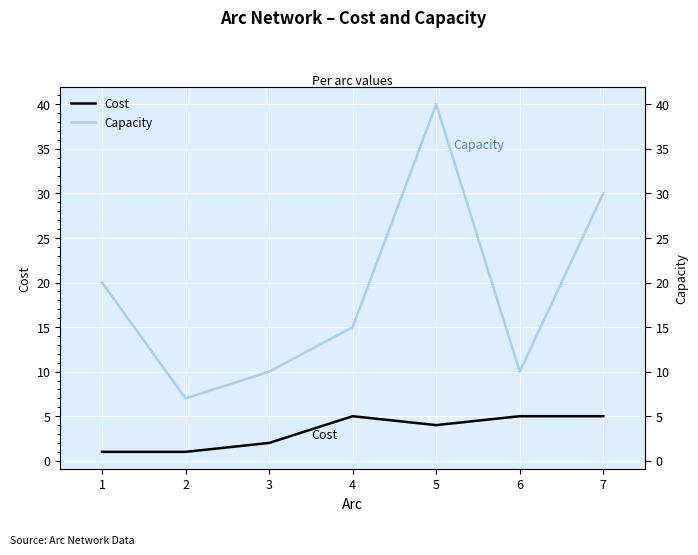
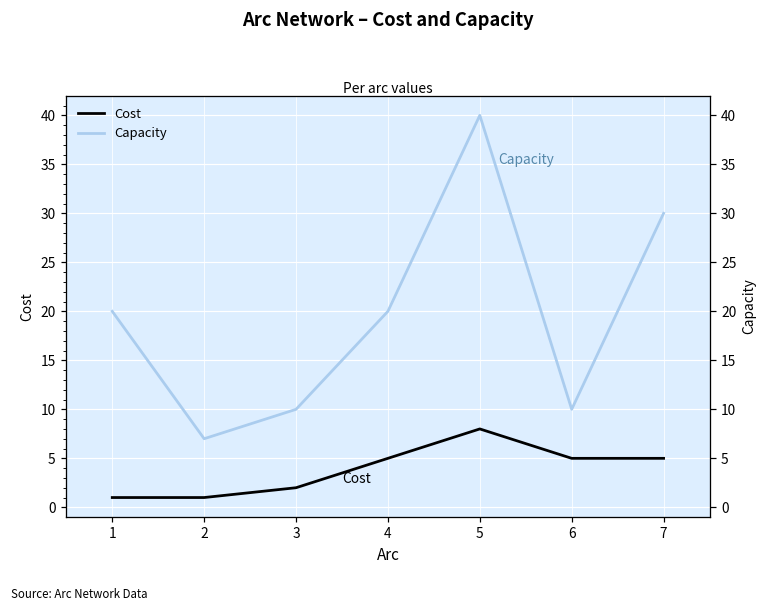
  {
    "Cost": {
      "1": 1,
      "2": 1,
      "3": 2,
      "4": 5,
-     "5": 4,
+     "5": 8,
      "6": 5,
      "7": 5
    },
    "Capacity": {
      "1": 20,
      "2": 7,
      "3": 10,
-     "4": 15,
+     "4": 20,
      "5": 40,
      "6": 10,
      "7": 30
    }
  }
